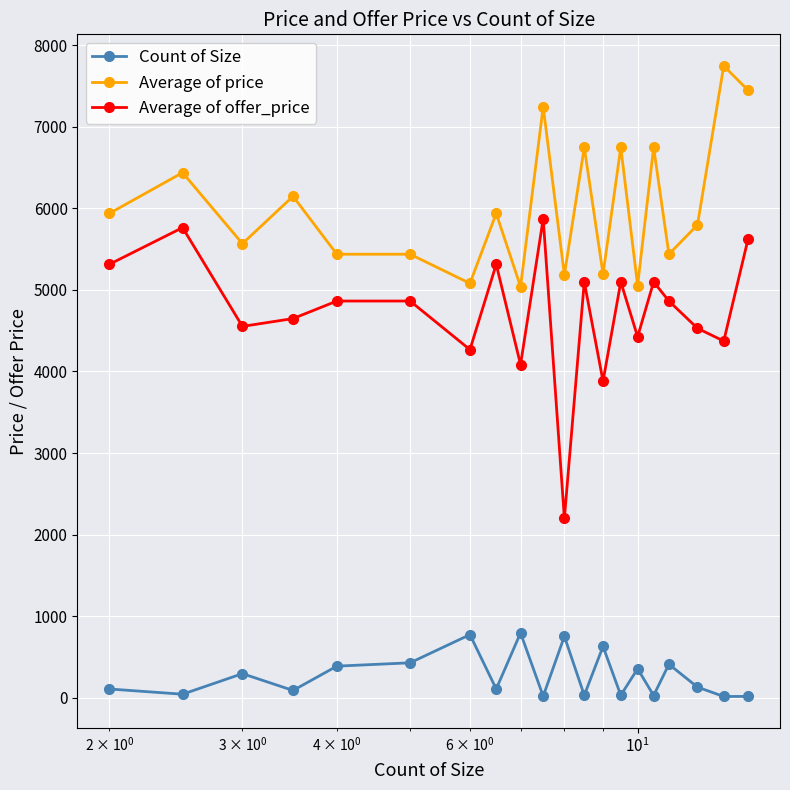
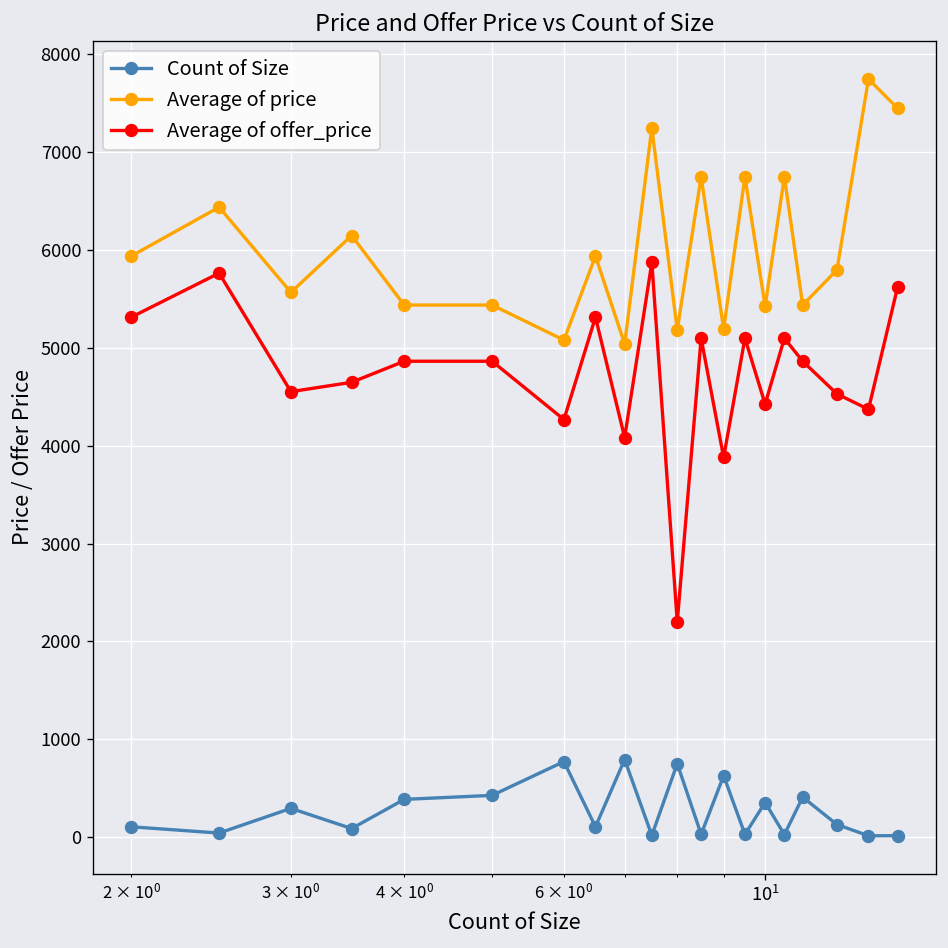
  {
    "Count of Size": {
      "10^1": 400
    },
    "Average of price": {
-     "10^1": 5100
+     "10^1": 5400
    },
    "Average of offer_price": {
      "10^1": 4400
    }
  }
